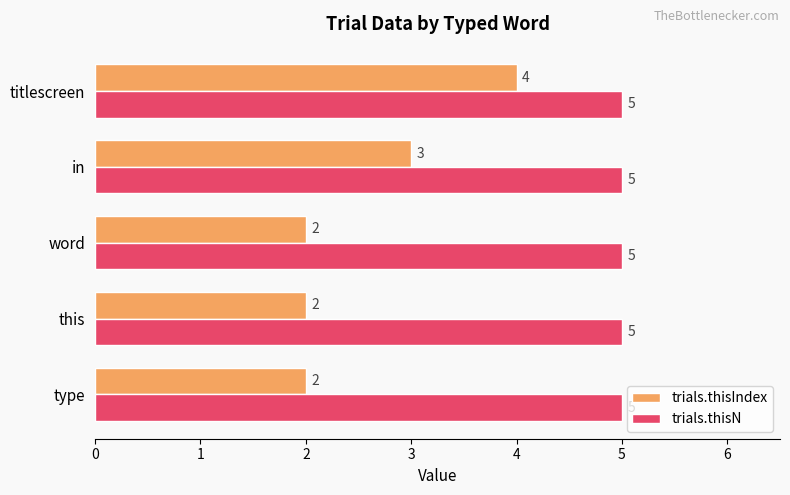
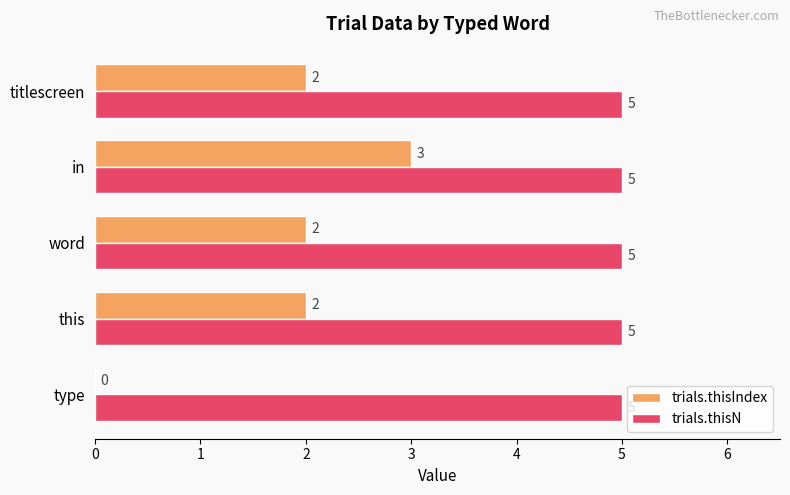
  {
    "trials.thisIndex": {
-     "titlescreen": 4,
+     "titlescreen": 2,
      "in": 3,
      "word": 2,
      "this": 2,
-     "type": 2
+     "type": 0
    },
    "trials.thisN": {
      "titlescreen": 5,
      "in": 5,
      "word": 5,
      "this": 5
    }
  }
